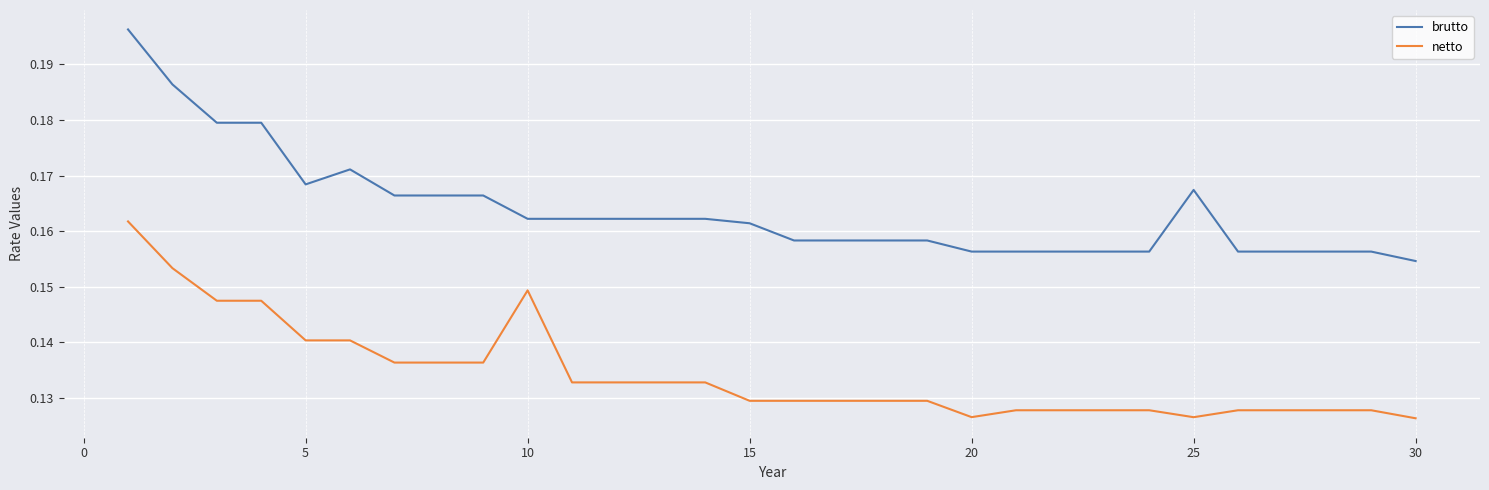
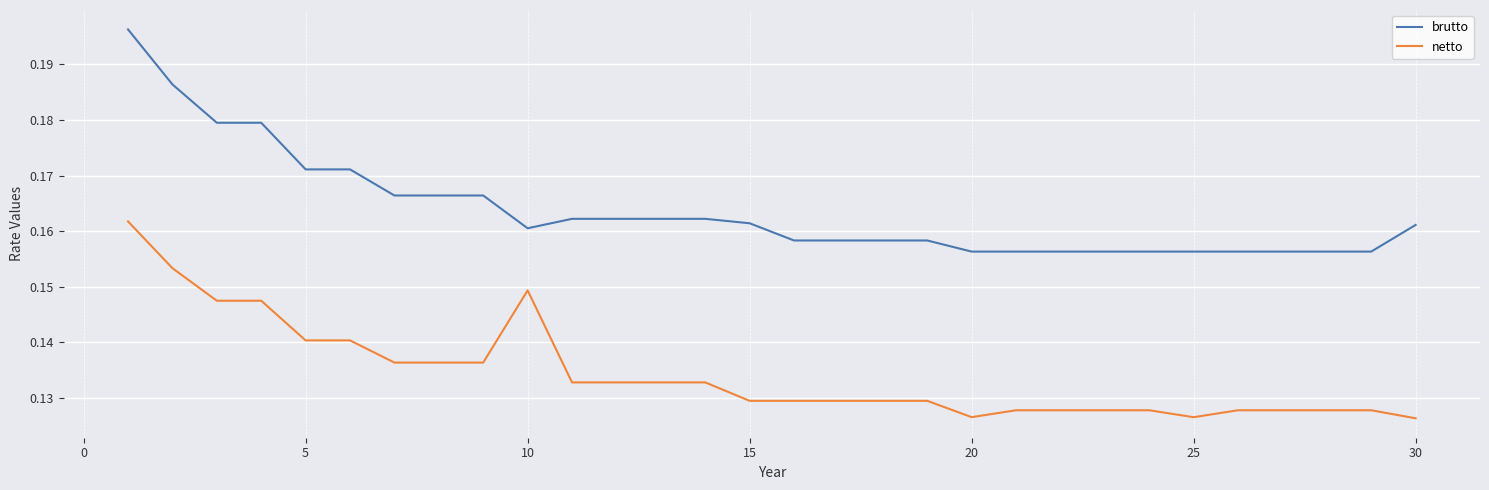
  {
    "brutto": {
-     "5": 0.168,
-     "10": 0.162,
+     "5": 0.171,
+     "10": 0.161,
      "15": 0.161,
      "20": 0.156,
-     "25": 0.167,
-     "30": 0.155
+     "25": 0.156,
+     "30": 0.161
    },
    "netto": {
      "5": 0.140,
      "10": 0.149,
      "15": 0.129,
      "20": 0.126,
      "25": 0.126,
      "30": 0.126
    }
  }
